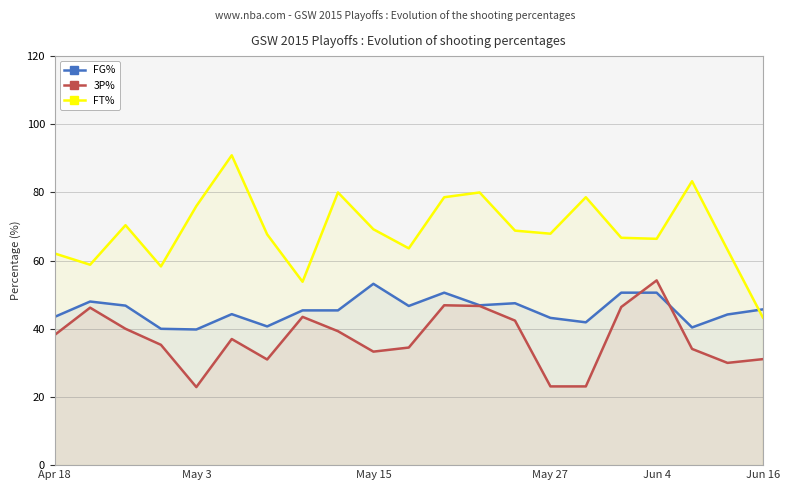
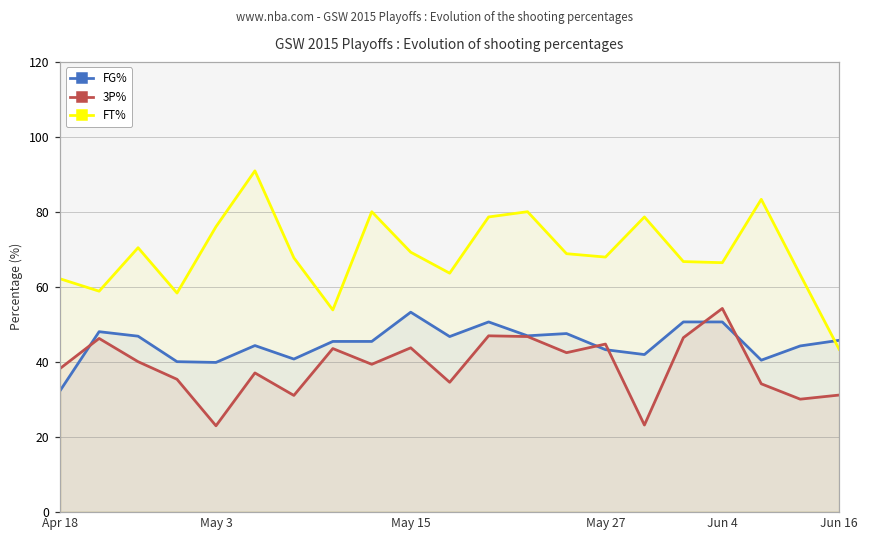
  {
    "FG%": {
-     "Apr 18": 44,
+     "Apr 18": 32,
      "May 3": 40,
      "May 15": 53,
      "May 27": 43,
      "Jun 4": 51,
      "Jun 16": 46
    },
    "3P%": {
      "Apr 18": 38,
      "May 3": 23,
-     "May 15": 33,
-     "May 27": 23,
+     "May 15": 44,
+     "May 27": 45,
      "Jun 4": 54,
      "Jun 16": 31
    },
    "FT%": {
      "Apr 18": 62,
      "May 3": 76,
      "May 15": 69,
      "May 27": 68,
      "Jun 4": 66,
      "Jun 16": 43
    }
  }
